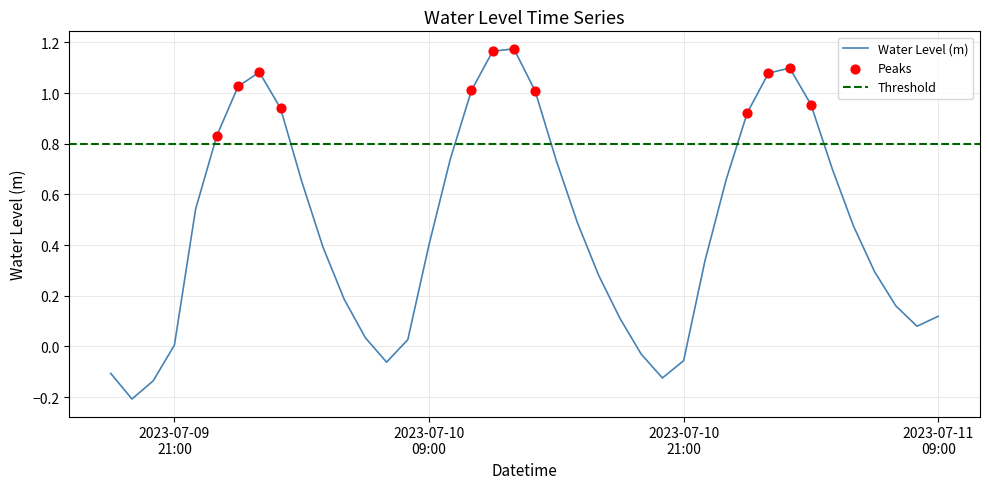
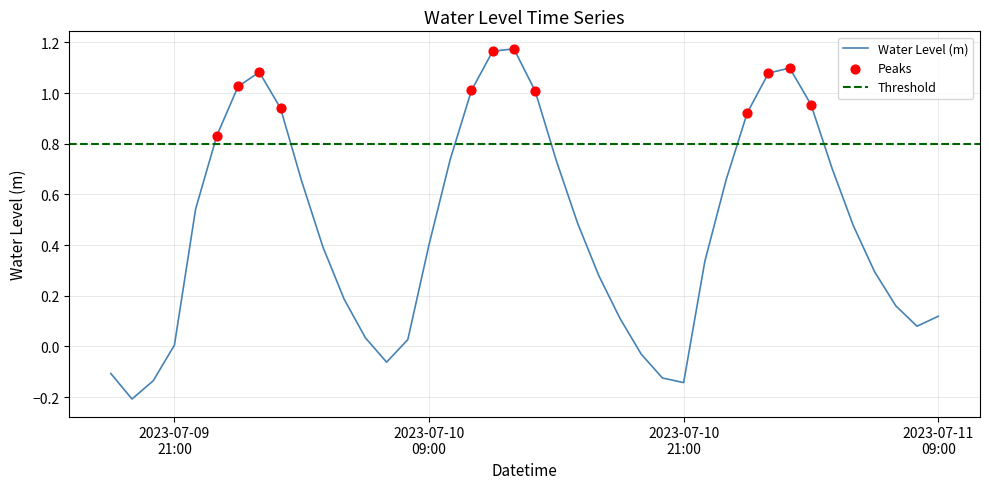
  {
    "Water Level (m)": {
      "2023-07-09 21:00": 0.01,
      "2023-07-10 09:00": 0.40,
-     "2023-07-10 21:00": -0.06,
+     "2023-07-10 21:00": -0.14,
      "2023-07-11 09:00": 0.12
    }
  }
